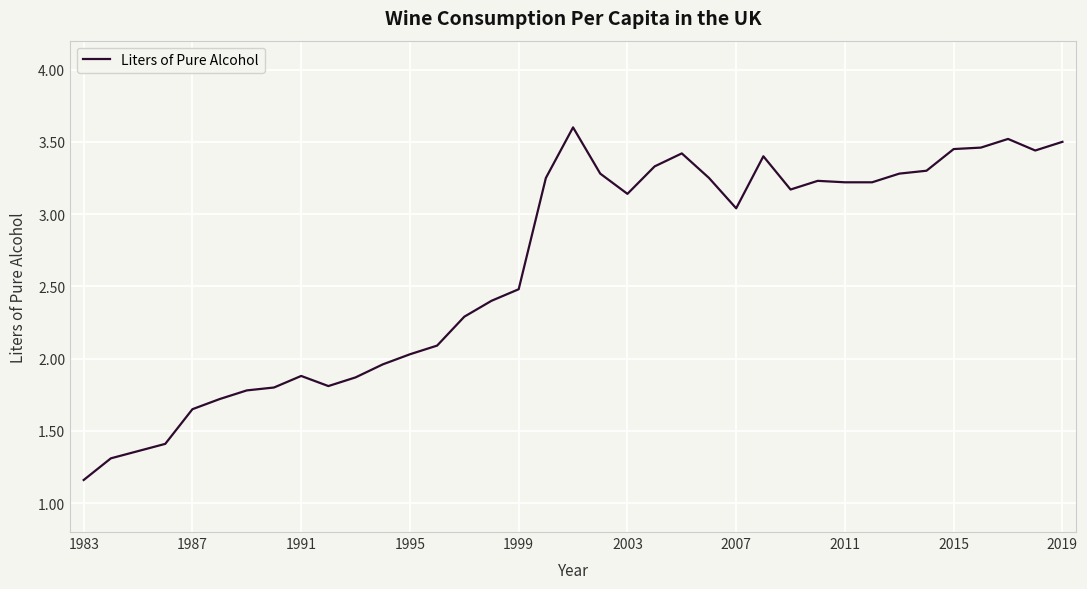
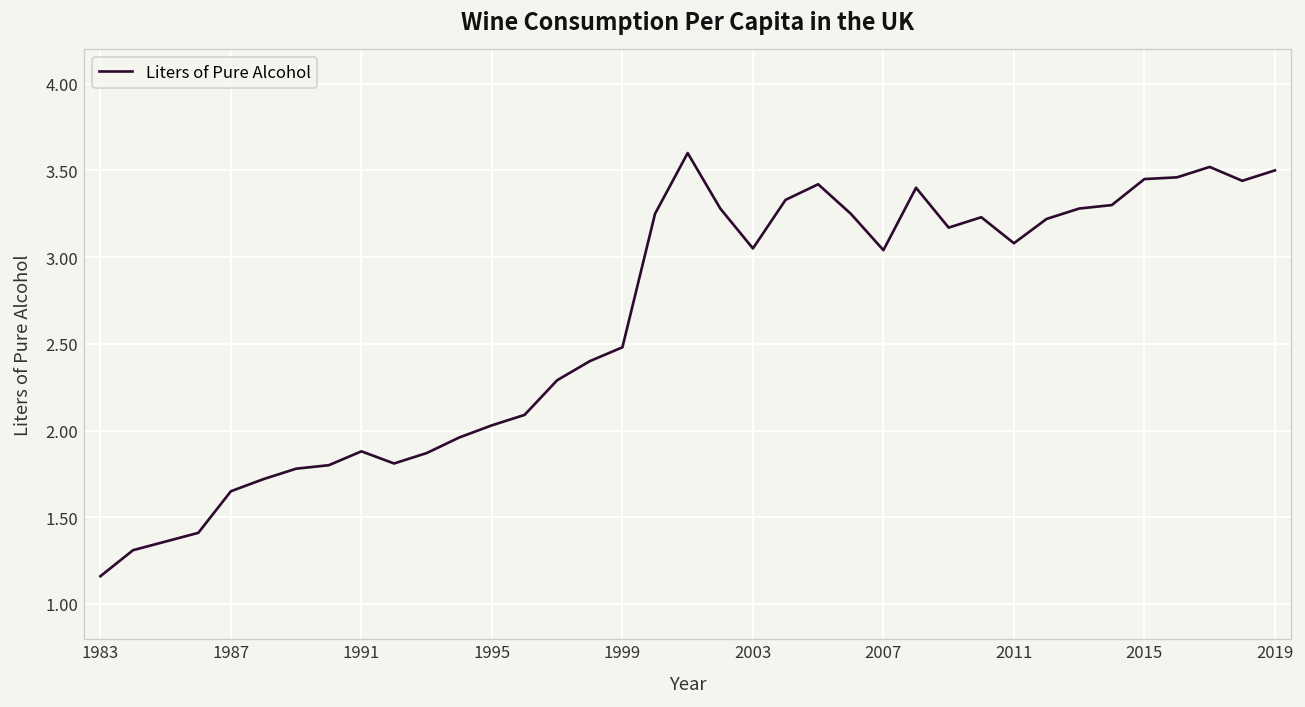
  {
    "1983": 1.16,
    "1987": 1.65,
    "1991": 1.88,
    "1995": 2.03,
    "1999": 2.48,
-   "2003": 3.14,
+   "2003": 3.05,
    "2007": 3.04,
-   "2011": 3.22,
+   "2011": 3.08,
    "2015": 3.45,
    "2019": 3.50
  }
